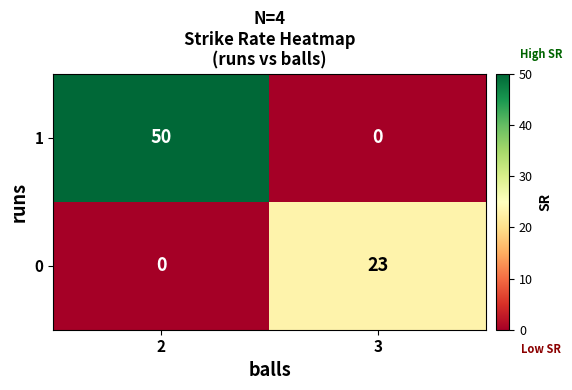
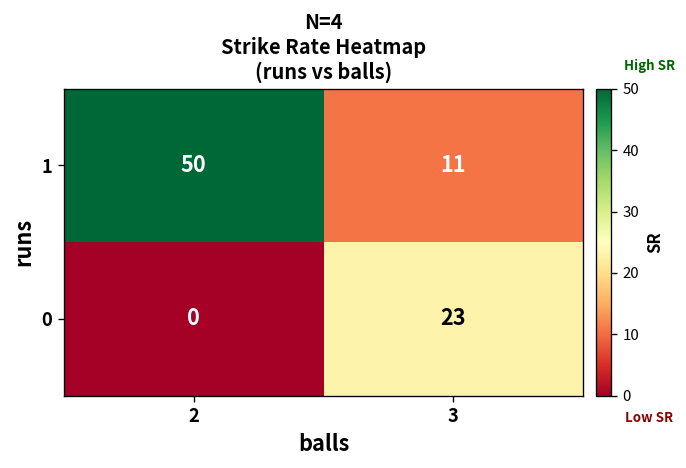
  {
    "1": {
      "2": 50,
-     "3": 0
+     "3": 11
    },
    "0": {
      "2": 0,
      "3": 23
    }
  }
